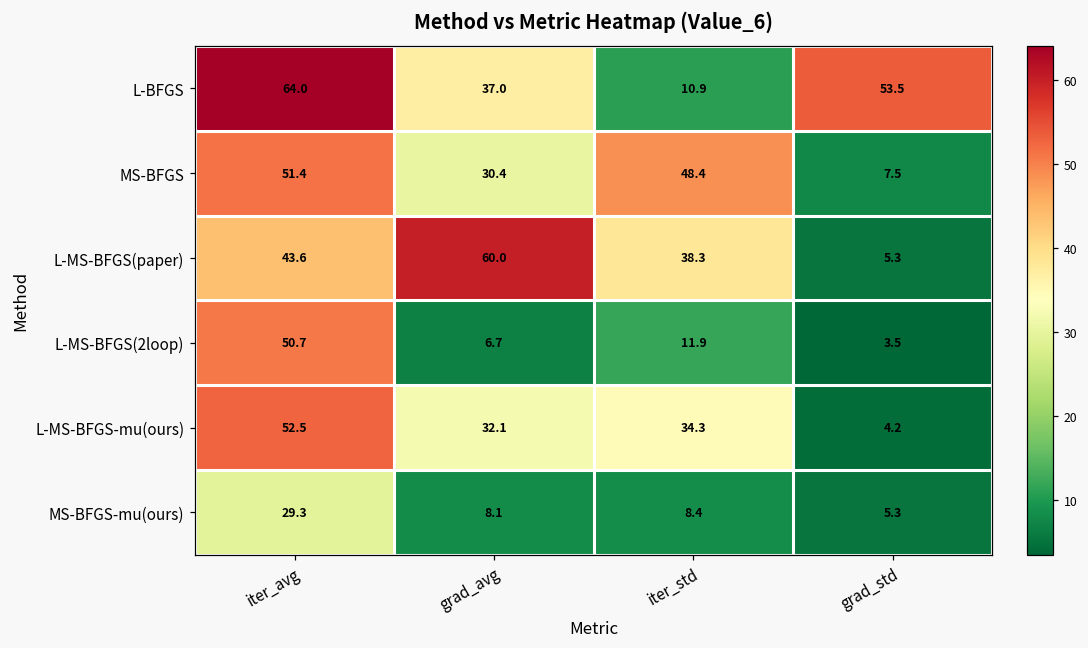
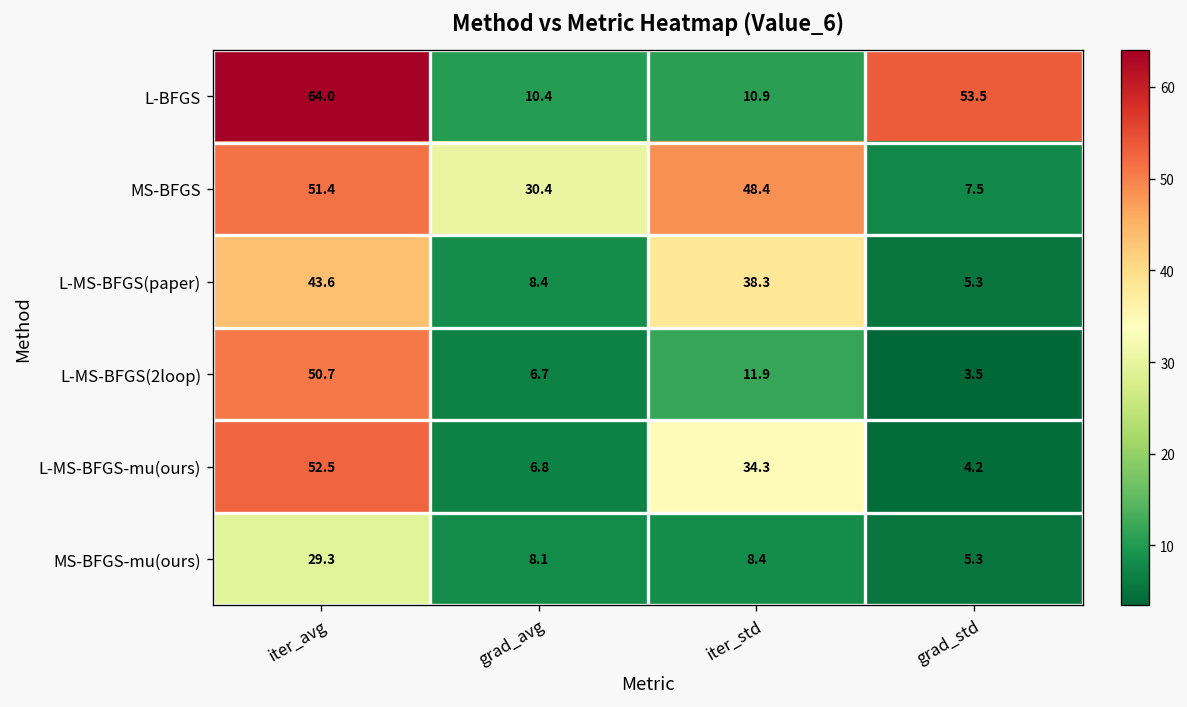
  {
    "L-BFGS": {
      "iter_avg": 64.0,
-     "grad_avg": 37.0,
+     "grad_avg": 10.4,
      "iter_std": 10.9,
      "grad_std": 53.5
    },
    "MS-BFGS": {
      "iter_avg": 51.4,
      "grad_avg": 30.4,
      "iter_std": 48.4,
      "grad_std": 7.5
    },
    "L-MS-BFGS(paper)": {
      "iter_avg": 43.6,
-     "grad_avg": 60.0,
+     "grad_avg": 8.4,
      "iter_std": 38.3,
      "grad_std": 5.3
    },
    "L-MS-BFGS(2loop)": {
      "iter_avg": 50.7,
      "grad_avg": 6.7,
      "iter_std": 11.9,
      "grad_std": 3.5
    },
    "L-MS-BFGS-mu(ours)": {
      "iter_avg": 52.5,
-     "grad_avg": 32.1,
+     "grad_avg": 6.8,
      "iter_std": 34.3,
      "grad_std": 4.2
    },
    "MS-BFGS-mu(ours)": {
      "iter_avg": 29.3,
      "grad_avg": 8.1,
      "iter_std": 8.4,
      "grad_std": 5.3
    }
  }
